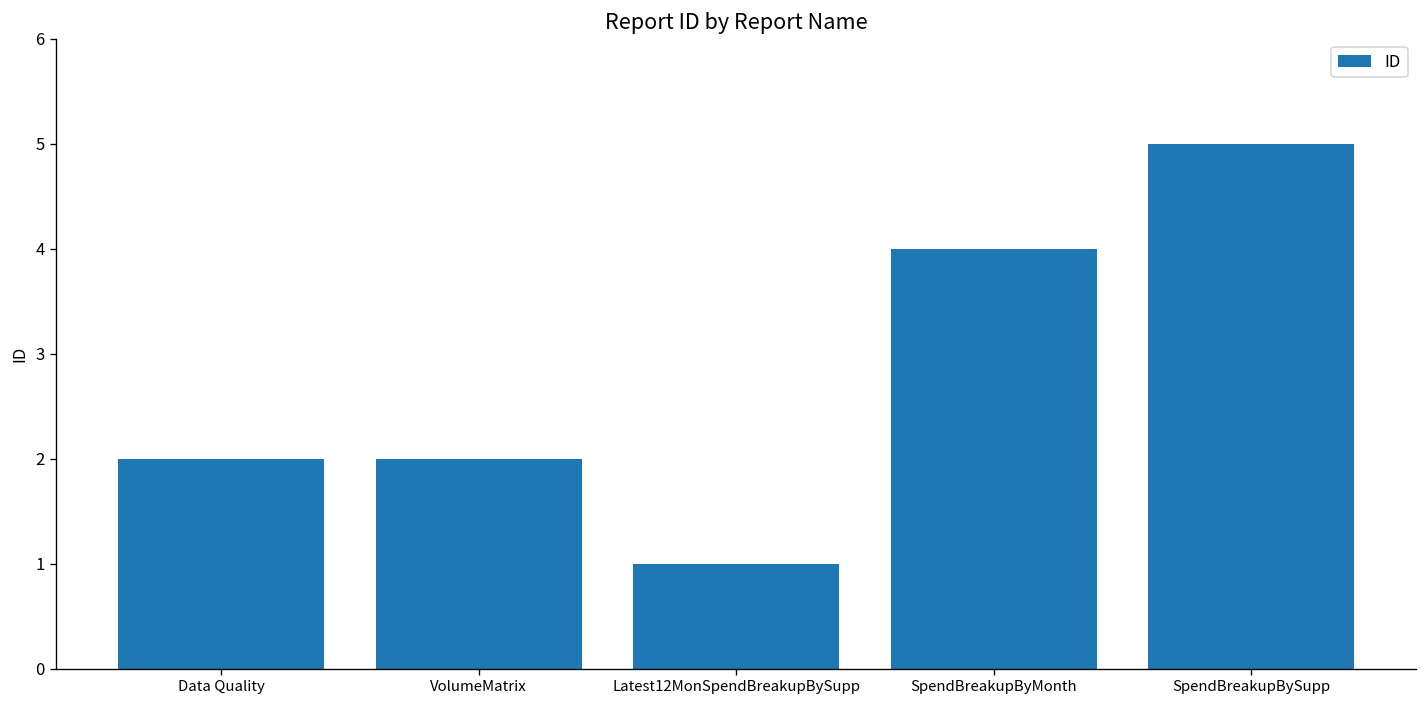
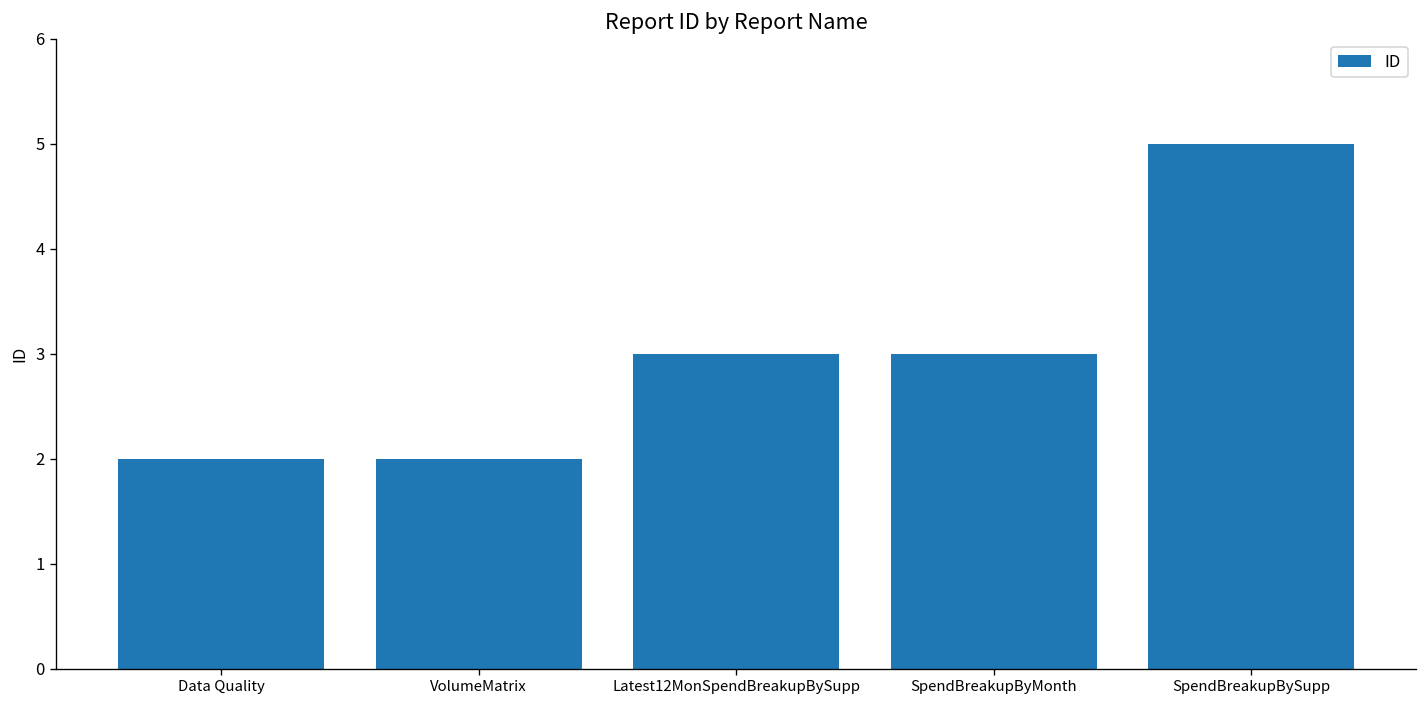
  {
    "Data Quality": 2,
    "VolumeMatrix": 2,
-   "Latest12MonSpendBreakupBySupp": 1,
-   "SpendBreakupByMonth": 4,
+   "Latest12MonSpendBreakupBySupp": 3,
+   "SpendBreakupByMonth": 3,
    "SpendBreakupBySupp": 5
  }
